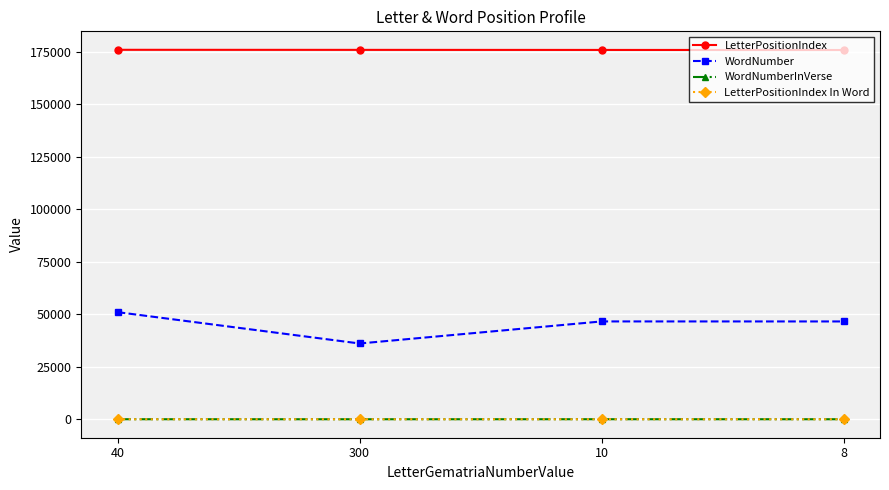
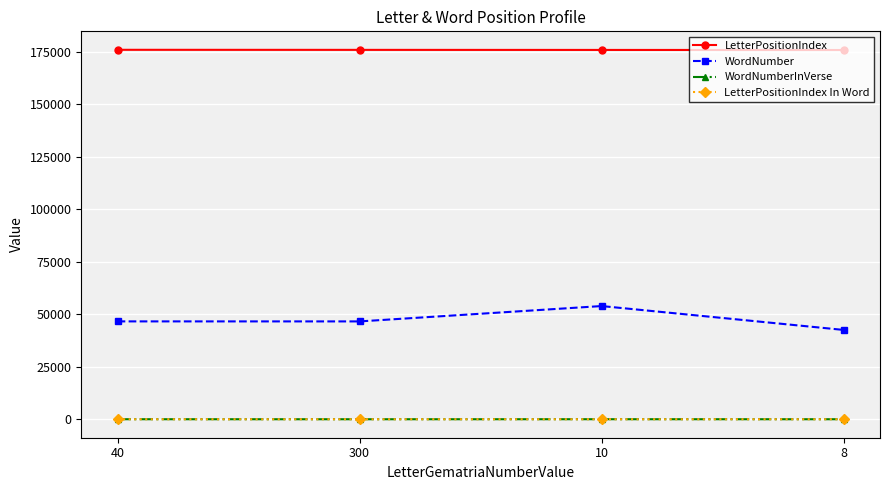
  {
    "LetterPositionIndex": {
      "40": 176000,
      "300": 176000,
      "10": 176000
    },
    "WordNumber": {
-     "40": 51000,
-     "300": 36000,
-     "10": 47000,
-     "8": 47000
+     "40": 47000,
+     "300": 47000,
+     "10": 54000,
+     "8": 43000
    },
    "LetterPositionIndex In Word": {
      "40": 0,
      "300": 0,
      "10": 0,
      "8": 0
    }
  }
